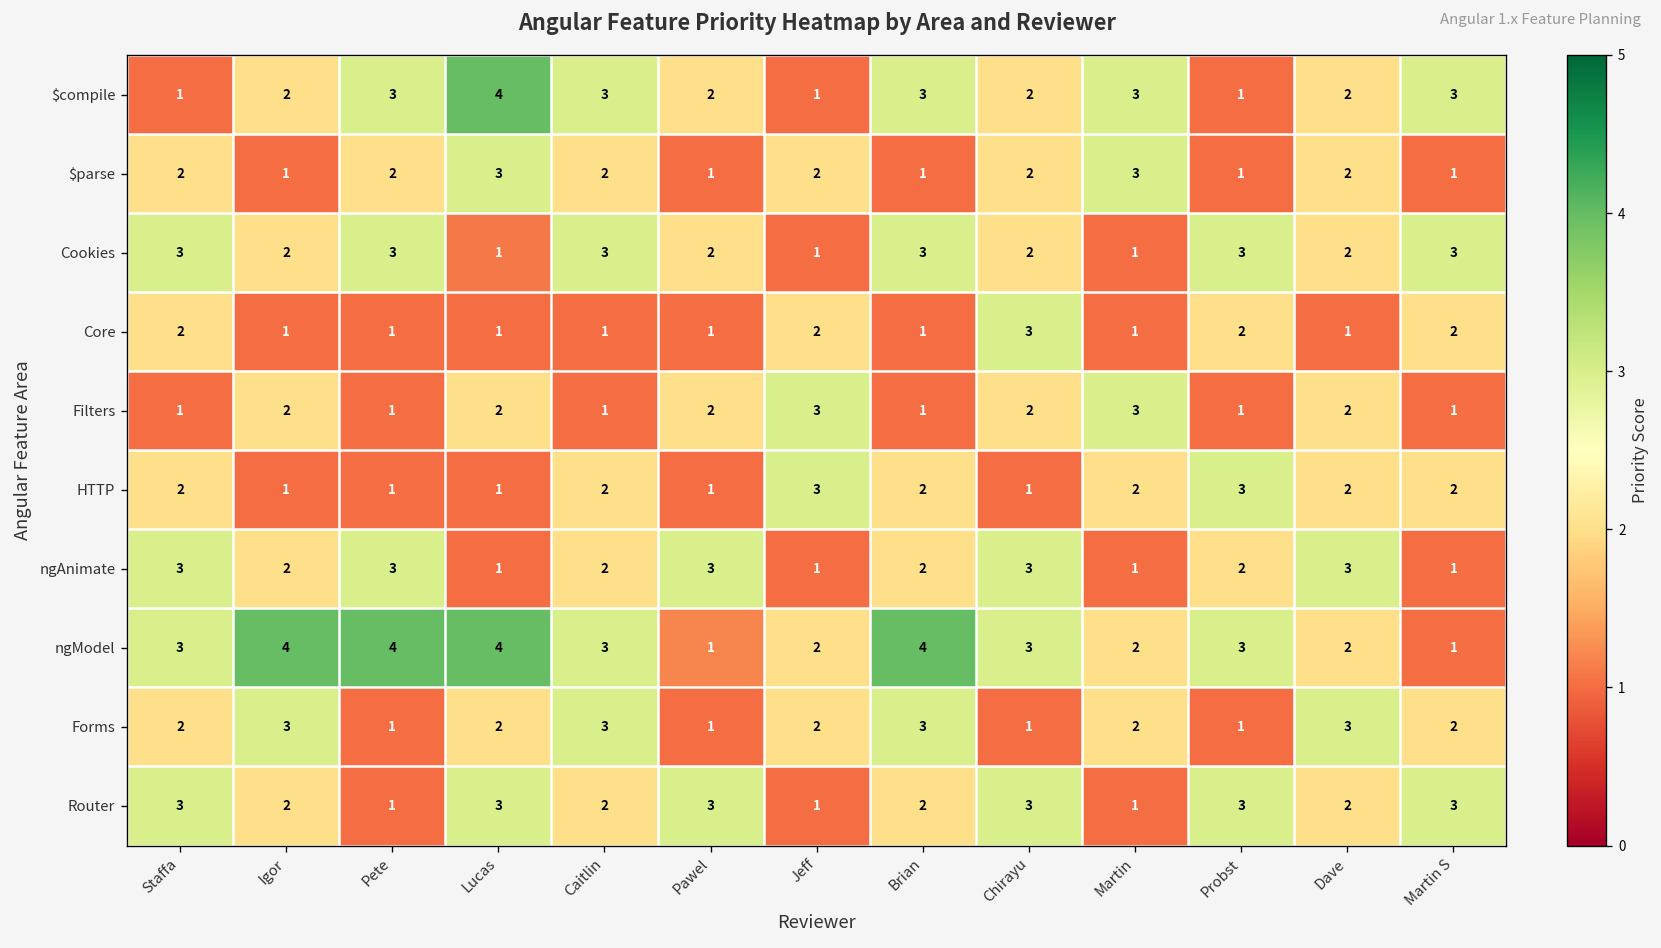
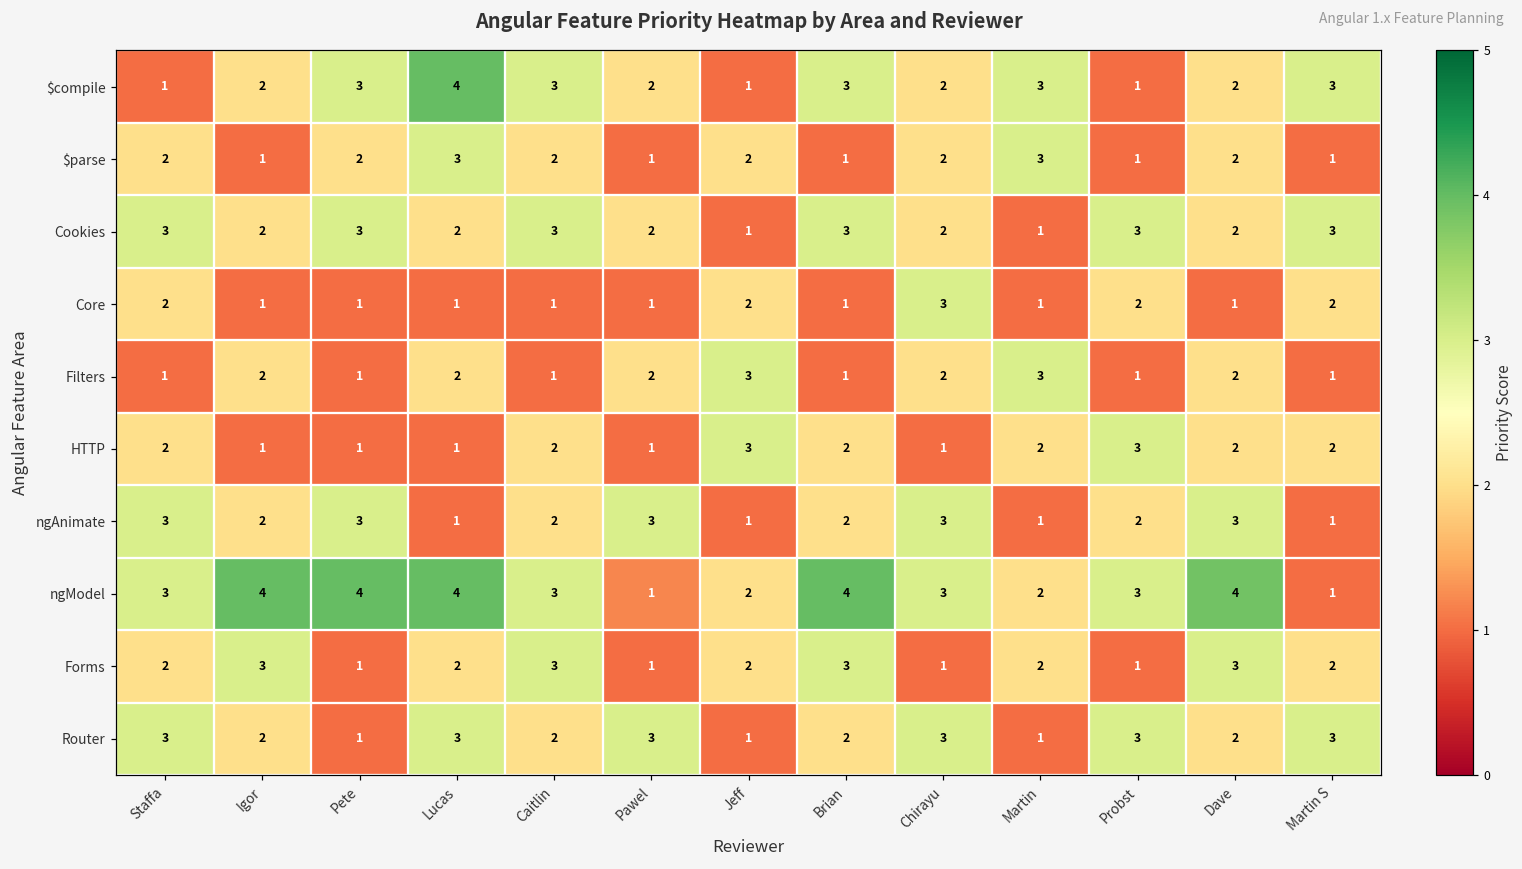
  {
    "$compile": {
      "Staffa": 1,
      "Igor": 2,
      "Pete": 3,
      "Lucas": 4,
      "Caitlin": 3,
      "Pawel": 2,
      "Jeff": 1,
      "Brian": 3,
      "Chirayu": 2,
      "Martin": 3,
      "Probst": 1,
      "Dave": 2,
      "Martin S": 3
    },
    "$parse": {
      "Staffa": 2,
      "Igor": 1,
      "Pete": 2,
      "Lucas": 3,
      "Caitlin": 2,
      "Pawel": 1,
      "Jeff": 2,
      "Brian": 1,
      "Chirayu": 2,
      "Martin": 3,
      "Probst": 1,
      "Dave": 2,
      "Martin S": 1
    },
    "Cookies": {
      "Staffa": 3,
      "Igor": 2,
      "Pete": 3,
-     "Lucas": 1,
+     "Lucas": 2,
      "Caitlin": 3,
      "Pawel": 2,
      "Jeff": 1,
      "Brian": 3,
      "Chirayu": 2,
      "Martin": 1,
      "Probst": 3,
      "Dave": 2,
      "Martin S": 3
    },
    "Core": {
      "Staffa": 2,
      "Igor": 1,
      "Pete": 1,
      "Lucas": 1,
      "Caitlin": 1,
      "Pawel": 1,
      "Jeff": 2,
      "Brian": 1,
      "Chirayu": 3,
      "Martin": 1,
      "Probst": 2,
      "Dave": 1,
      "Martin S": 2
    },
    "Filters": {
      "Staffa": 1,
      "Igor": 2,
      "Pete": 1,
      "Lucas": 2,
      "Caitlin": 1,
      "Pawel": 2,
      "Jeff": 3,
      "Brian": 1,
      "Chirayu": 2,
      "Martin": 3,
      "Probst": 1,
      "Dave": 2,
      "Martin S": 1
    },
    "HTTP": {
      "Staffa": 2,
      "Igor": 1,
      "Pete": 1,
      "Lucas": 1,
      "Caitlin": 2,
      "Pawel": 1,
      "Jeff": 3,
      "Brian": 2,
      "Chirayu": 1,
      "Martin": 2,
      "Probst": 3,
      "Dave": 2,
      "Martin S": 2
    },
    "ngAnimate": {
      "Staffa": 3,
      "Igor": 2,
      "Pete": 3,
      "Lucas": 1,
      "Caitlin": 2,
      "Pawel": 3,
      "Jeff": 1,
      "Brian": 2,
      "Chirayu": 3,
      "Martin": 1,
      "Probst": 2,
      "Dave": 3,
      "Martin S": 1
    },
    "ngModel": {
      "Staffa": 3,
      "Igor": 4,
      "Pete": 4,
      "Lucas": 4,
      "Caitlin": 3,
      "Pawel": 1,
      "Jeff": 2,
      "Brian": 4,
      "Chirayu": 3,
      "Martin": 2,
      "Probst": 3,
-     "Dave": 2,
+     "Dave": 4,
      "Martin S": 1
    },
    "Forms": {
      "Staffa": 2,
      "Igor": 3,
      "Pete": 1,
      "Lucas": 2,
      "Caitlin": 3,
      "Pawel": 1,
      "Jeff": 2,
      "Brian": 3,
      "Chirayu": 1,
      "Martin": 2,
      "Probst": 1,
      "Dave": 3,
      "Martin S": 2
    },
    "Router": {
      "Staffa": 3,
      "Igor": 2,
      "Pete": 1,
      "Lucas": 3,
      "Caitlin": 2,
      "Pawel": 3,
      "Jeff": 1,
      "Brian": 2,
      "Chirayu": 3,
      "Martin": 1,
      "Probst": 3,
      "Dave": 2,
      "Martin S": 3
    }
  }
